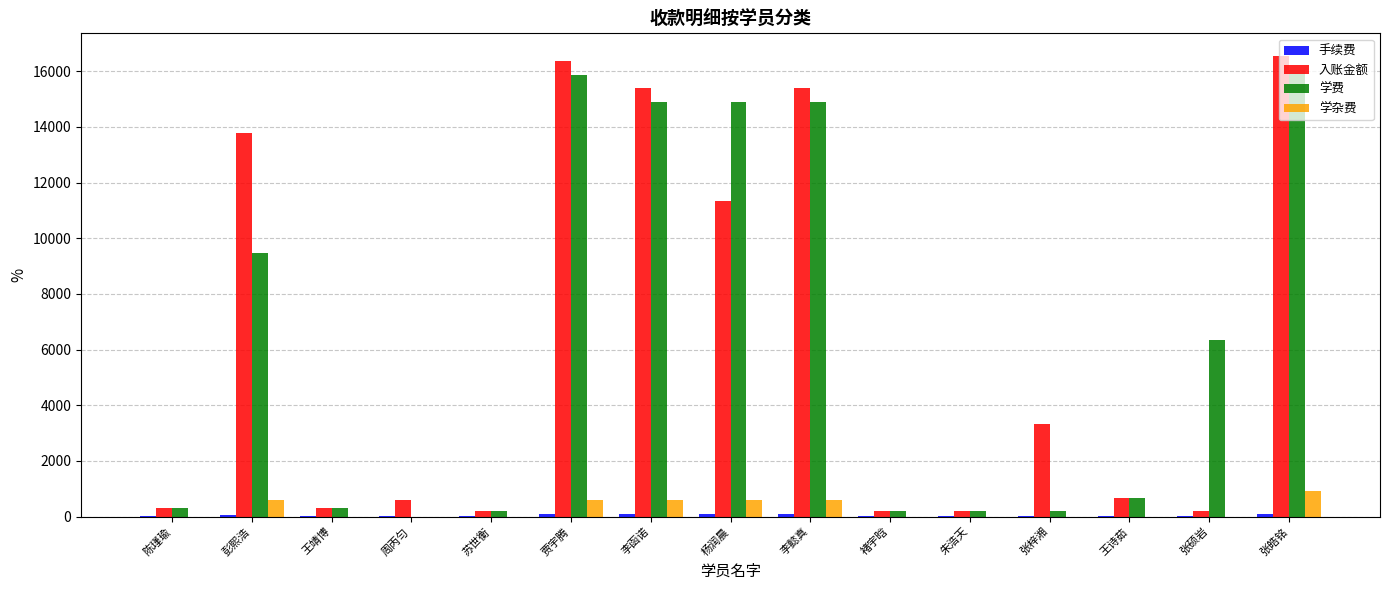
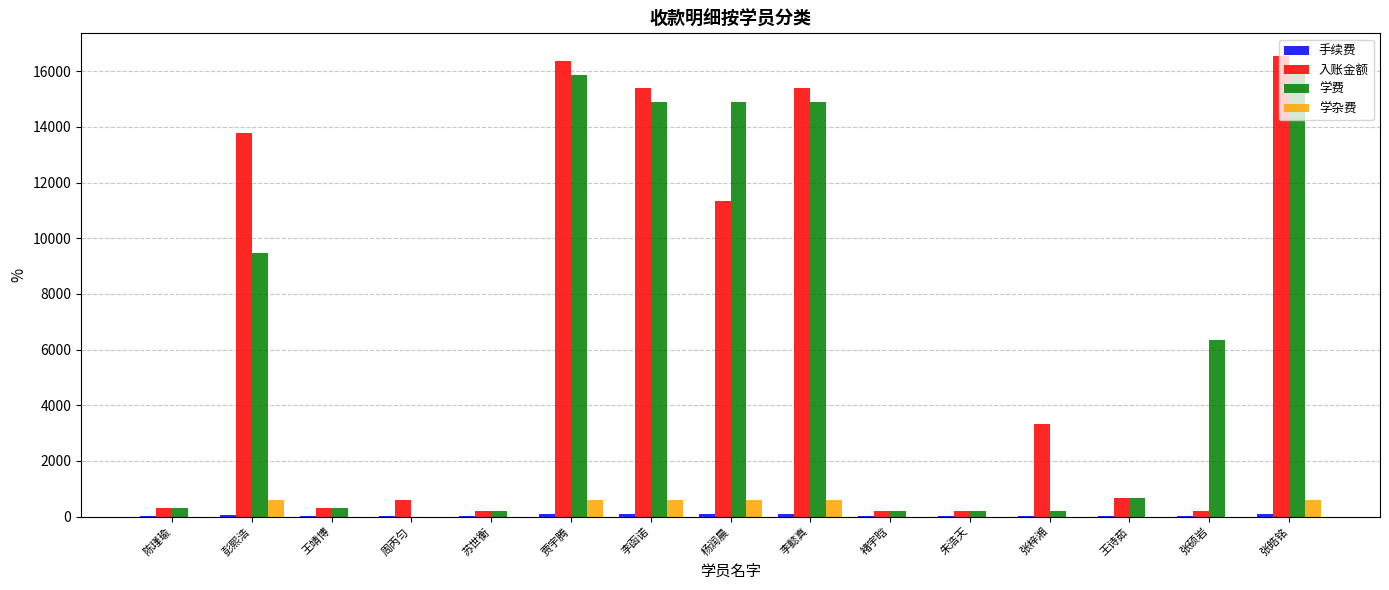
  {
    "手续费": {
      "贾宇腾": 100,
      "李函诺": 100,
      "杨润晨": 100,
      "李懿真": 100,
      "张皓铭": 100
    },
    "入账金额": {
      "陈瑾瑜": 300,
      "彭熙浩": 13800,
      "王靖博": 300,
      "周丙匀": 600,
      "苏世衡": 200,
      "贾宇腾": 16400,
      "李函诺": 15400,
      "杨润晨": 11300,
      "李懿真": 15400,
      "褚宇晗": 200,
      "朱浩天": 200,
      "张梓湘": 3300,
      "王诗茹": 700,
      "张硕岩": 200
    },
    "学费": {
      "陈瑾瑜": 300,
      "彭熙浩": 9500,
      "王靖博": 300,
      "周丙匀": 0,
      "苏世衡": 200,
      "贾宇腾": 15900,
      "李函诺": 14900,
      "杨润晨": 14900,
      "李懿真": 14900,
      "褚宇晗": 200,
      "朱浩天": 200,
      "张梓湘": 200,
      "王诗茹": 700,
      "张硕岩": 6400
    },
    "学杂费": {
      "陈瑾瑜": 0,
      "彭熙浩": 600,
      "王靖博": 0,
      "周丙匀": 0,
      "苏世衡": 0,
      "贾宇腾": 600,
      "李函诺": 600,
      "杨润晨": 600,
      "李懿真": 600,
      "褚宇晗": 0,
      "朱浩天": 0,
      "张梓湘": 0,
      "王诗茹": 0,
      "张硕岩": 0,
-     "张皓铭": 900
+     "张皓铭": 600
    }
  }
